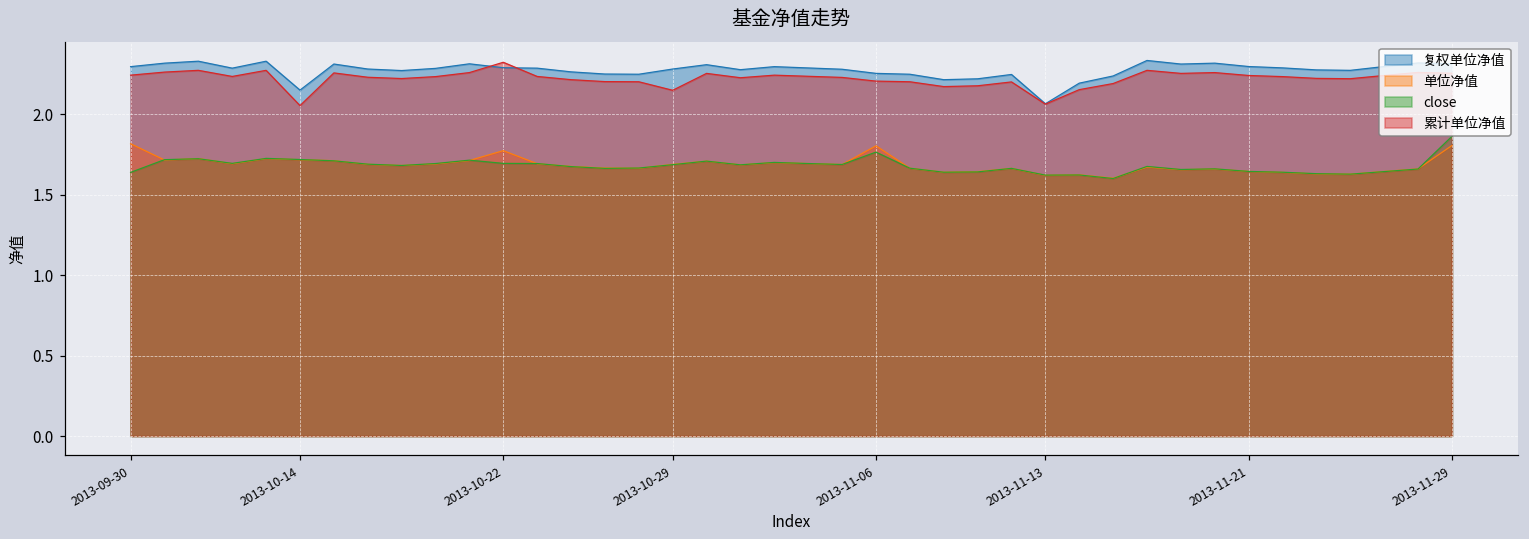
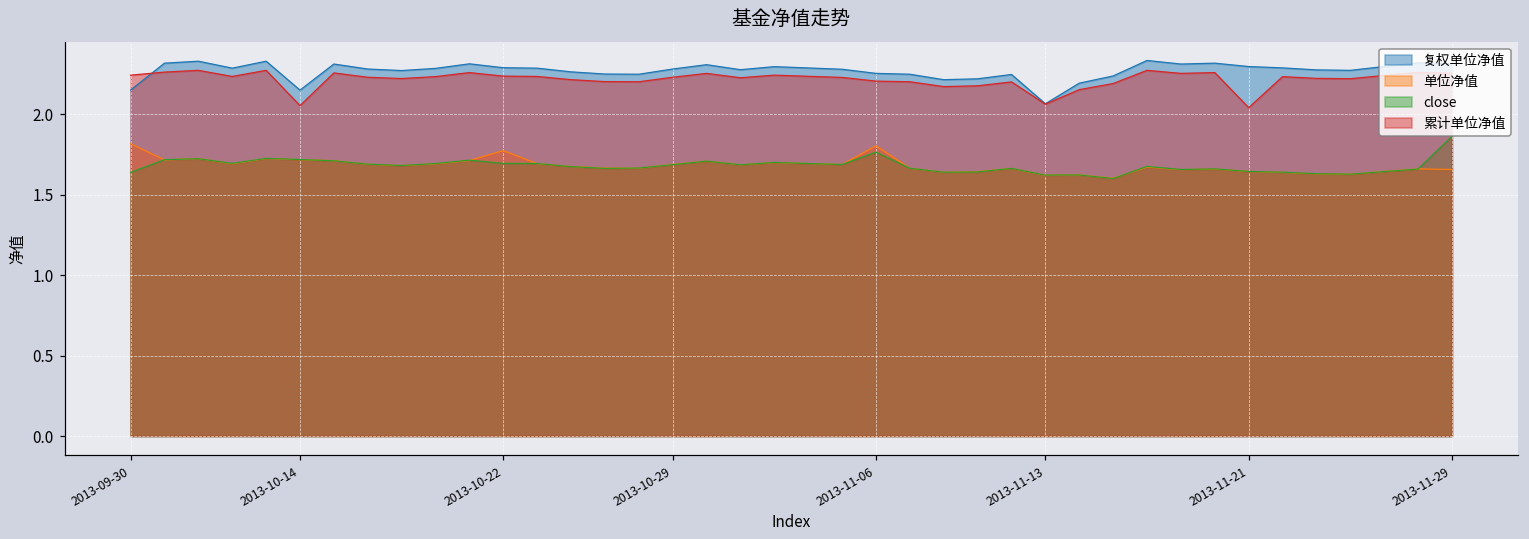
  {
    "复权单位净值": {
-     "2013-09-30": 2.29,
+     "2013-09-30": 2.15,
      "2013-10-14": 2.15,
      "2013-10-22": 2.29,
      "2013-10-29": 2.28,
      "2013-11-06": 2.25,
      "2013-11-21": 2.30
    },
    "单位净值": {
      "2013-09-30": 1.82,
      "2013-10-22": 1.77,
      "2013-11-06": 1.80,
-     "2013-11-29": 1.81
+     "2013-11-29": 1.66
    },
    "close": {
      "2013-09-30": 1.64,
      "2013-10-22": 1.69,
      "2013-11-06": 1.76
    },
    "累计单位净值": {
      "2013-09-30": 2.24,
      "2013-10-14": 2.05,
-     "2013-10-22": 2.32,
-     "2013-10-29": 2.15,
+     "2013-10-22": 2.24,
+     "2013-10-29": 2.23,
      "2013-11-06": 2.21,
-     "2013-11-21": 2.24
+     "2013-11-21": 2.04
    }
  }
